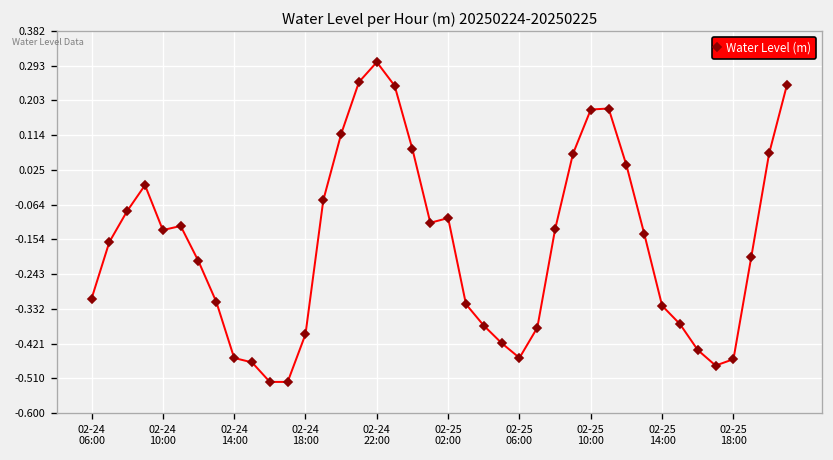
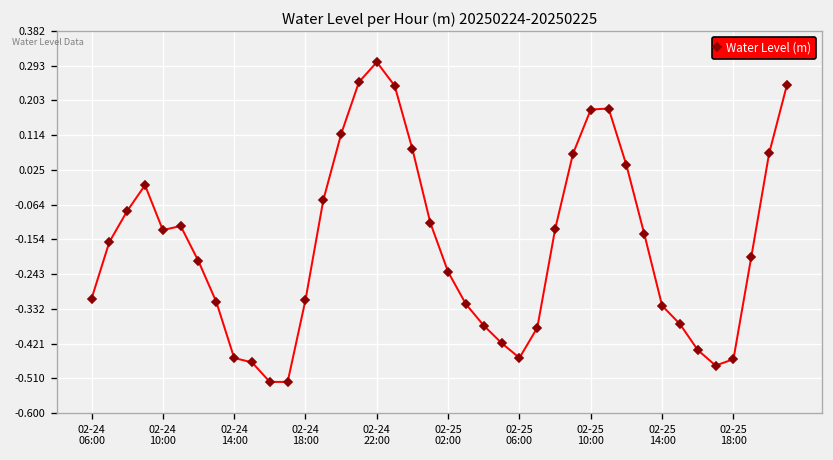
  {
    "02-24 06:00": -0.31,
    "02-24 10:00": -0.13,
    "02-24 14:00": -0.46,
-   "02-24 18:00": -0.40,
+   "02-24 18:00": -0.31,
    "02-24 22:00": 0.30,
-   "02-25 02:00": -0.10,
+   "02-25 02:00": -0.24,
    "02-25 06:00": -0.46,
    "02-25 10:00": 0.18,
    "02-25 14:00": -0.32,
    "02-25 18:00": -0.46
  }
